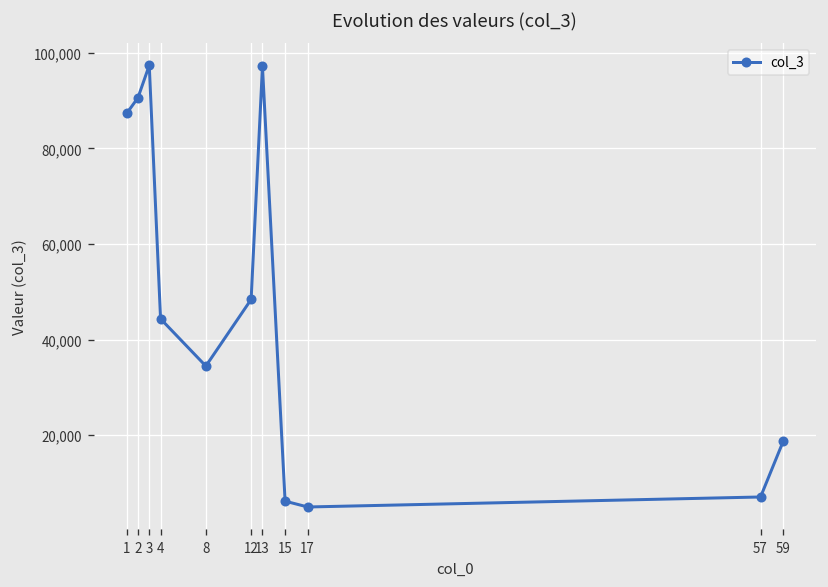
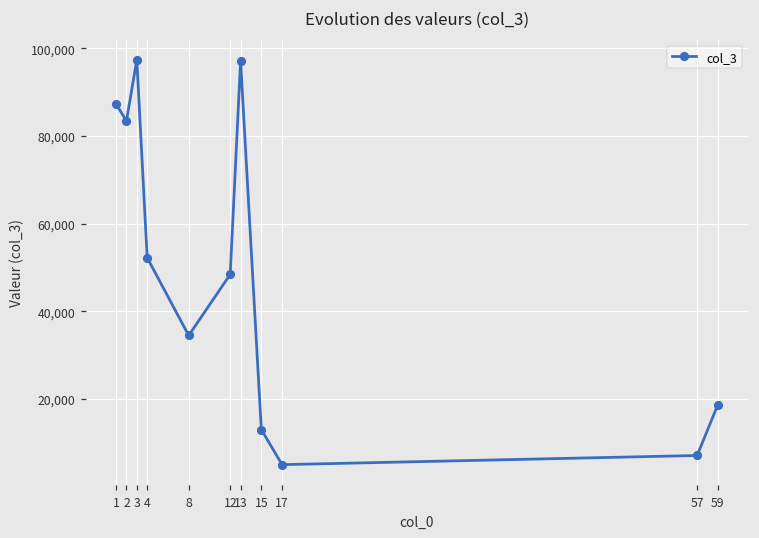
  {
    "1": "87,000",
-   "2": "91,000",
+   "2": "83,000",
    "3": "97,000",
-   "4": "44,000",
+   "4": "52,000",
    "8": "34,000",
-   "15": "6,000",
+   "15": "13,000",
    "17": "5,000",
    "57": "7,000",
    "59": "19,000"
  }
